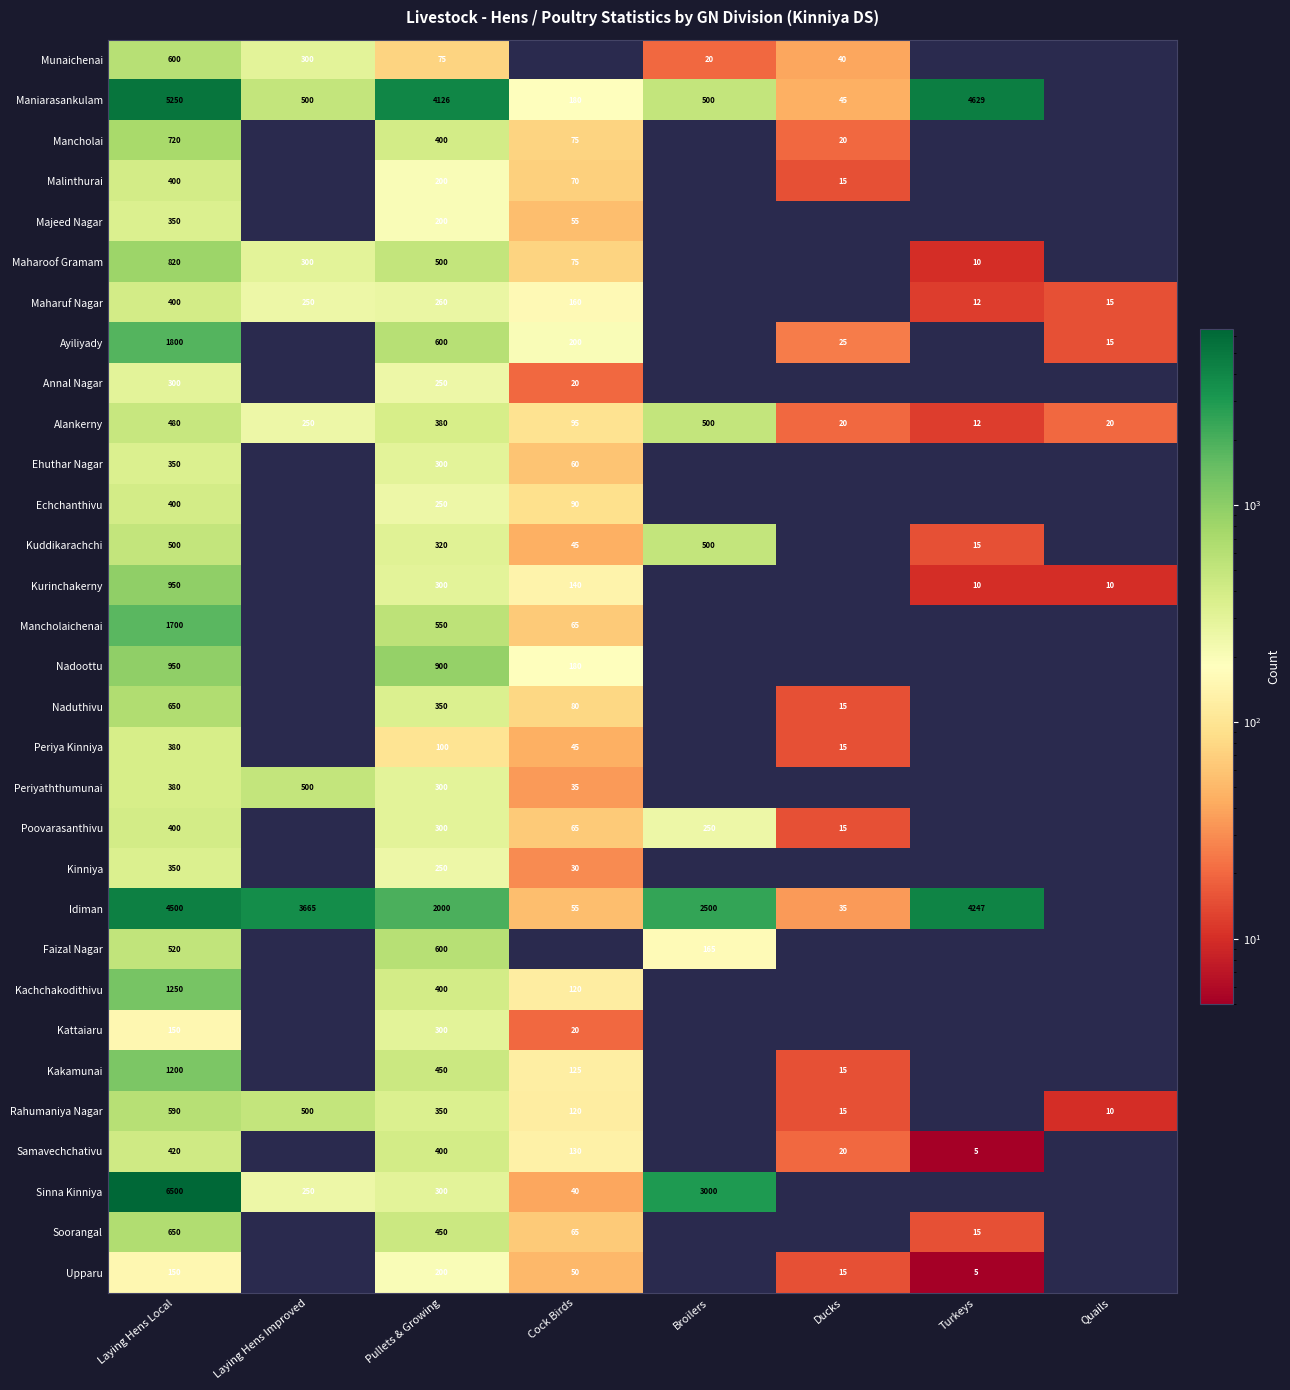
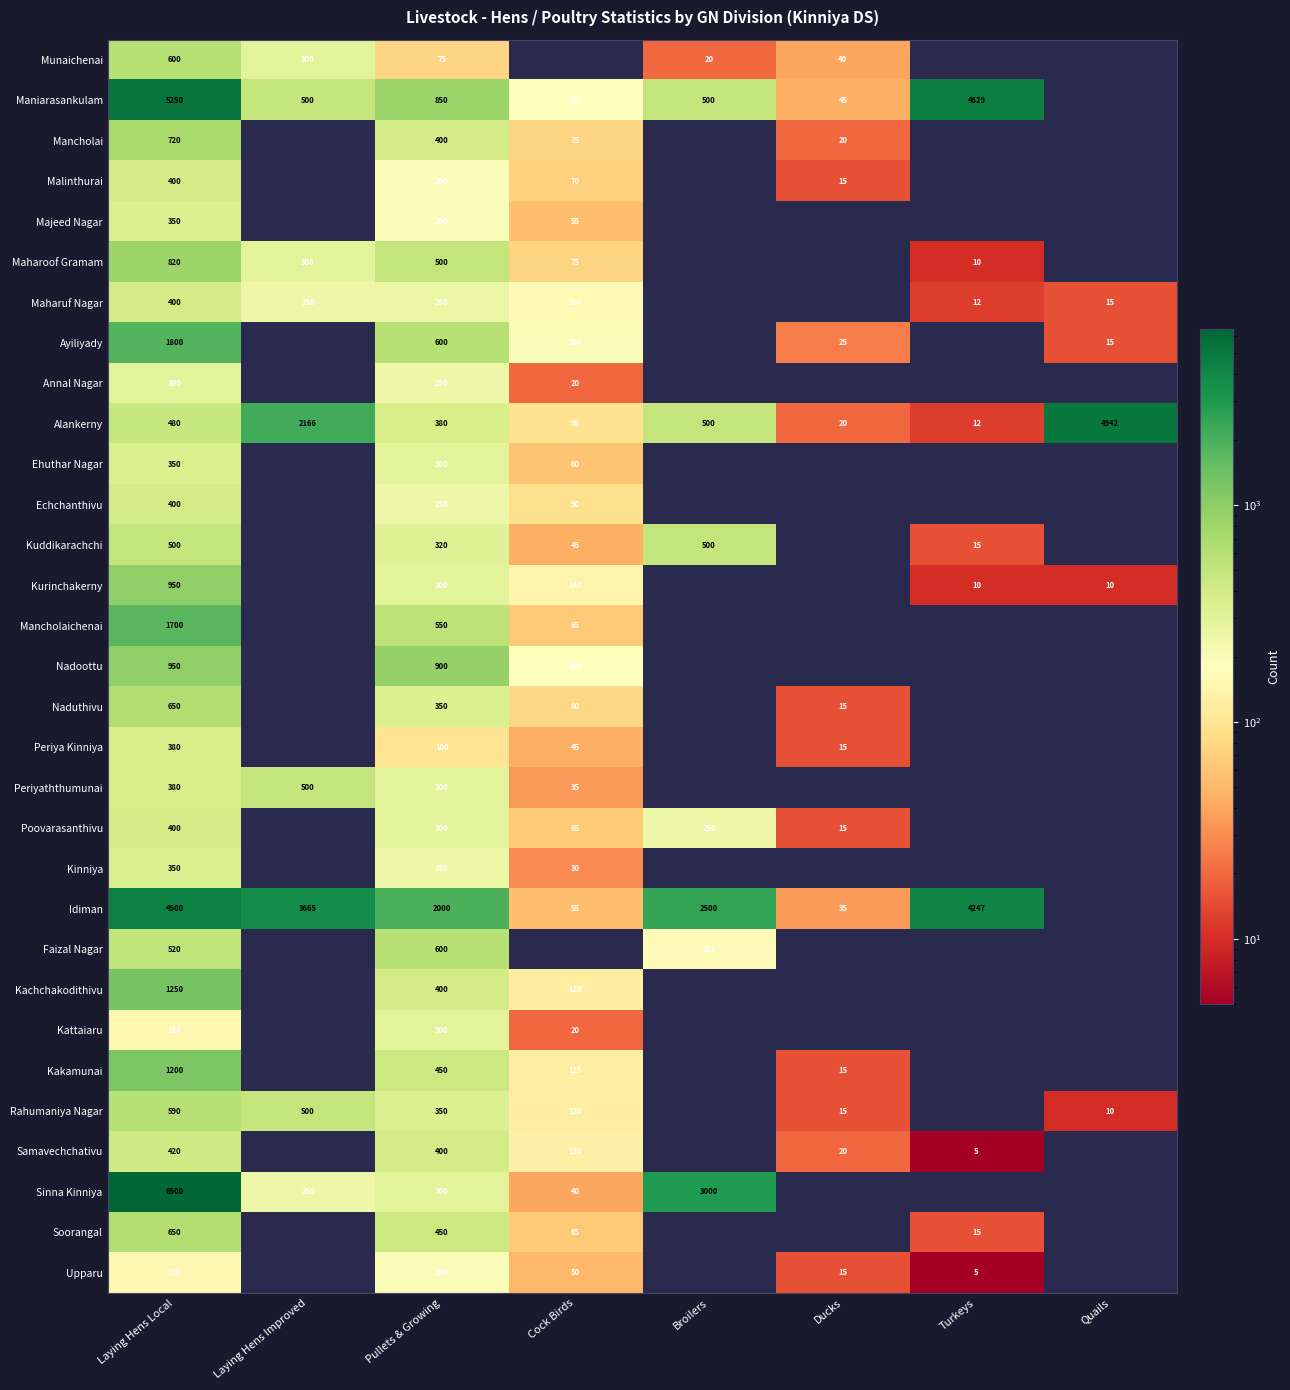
  {
    "Munaichenai": {
      "Laying Hens Local": 600,
      "Laying Hens Improved": 300,
      "Pullets & Growing": 75,
      "Broilers": 20,
      "Ducks": 40
    },
    "Maniarasankulam": {
      "Laying Hens Local": 5250,
      "Laying Hens Improved": 500,
-     "Pullets & Growing": 4126,
+     "Pullets & Growing": 850,
      "Cock Birds": 180,
      "Broilers": 500,
      "Ducks": 45,
      "Turkeys": 4629
    },
    "Mancholai": {
      "Laying Hens Local": 720,
      "Pullets & Growing": 400,
      "Cock Birds": 75,
      "Ducks": 20
    },
    "Malinthurai": {
      "Laying Hens Local": 400,
      "Pullets & Growing": 200,
      "Cock Birds": 70,
      "Ducks": 15
    },
    "Majeed Nagar": {
      "Laying Hens Local": 350,
      "Pullets & Growing": 200,
      "Cock Birds": 55
    },
    "Maharoof Gramam": {
      "Laying Hens Local": 820,
      "Laying Hens Improved": 300,
      "Pullets & Growing": 500,
      "Cock Birds": 75,
      "Turkeys": 10
    },
    "Maharuf Nagar": {
      "Laying Hens Local": 400,
      "Laying Hens Improved": 250,
      "Pullets & Growing": 260,
      "Cock Birds": 160,
      "Turkeys": 12,
      "Quails": 15
    },
    "Ayiliyady": {
      "Laying Hens Local": 1800,
      "Pullets & Growing": 600,
      "Cock Birds": 200,
      "Ducks": 25,
      "Quails": 15
    },
    "Annal Nagar": {
      "Laying Hens Local": 300,
      "Pullets & Growing": 250,
      "Cock Birds": 20
    },
    "Alankerny": {
      "Laying Hens Local": 480,
-     "Laying Hens Improved": 250,
+     "Laying Hens Improved": 2166,
      "Pullets & Growing": 380,
      "Cock Birds": 95,
      "Broilers": 500,
      "Ducks": 20,
      "Turkeys": 12,
-     "Quails": 20
+     "Quails": 4942
    },
    "Ehuthar Nagar": {
      "Laying Hens Local": 350,
      "Pullets & Growing": 300,
      "Cock Birds": 60
    },
    "Echchanthivu": {
      "Laying Hens Local": 400,
      "Pullets & Growing": 250,
      "Cock Birds": 90
    },
    "Kuddikarachchi": {
      "Laying Hens Local": 500,
      "Pullets & Growing": 320,
      "Cock Birds": 45,
      "Broilers": 500,
      "Turkeys": 15
    },
    "Kurinchakerny": {
      "Laying Hens Local": 950,
      "Pullets & Growing": 300,
      "Cock Birds": 140,
      "Turkeys": 10,
      "Quails": 10
    },
    "Mancholaichenai": {
      "Laying Hens Local": 1700,
      "Pullets & Growing": 550,
      "Cock Birds": 65
    },
    "Nadoottu": {
      "Laying Hens Local": 950,
      "Pullets & Growing": 900,
      "Cock Birds": 180
    },
    "Naduthivu": {
      "Laying Hens Local": 650,
      "Pullets & Growing": 350,
      "Cock Birds": 80,
      "Ducks": 15
    },
    "Periya Kinniya": {
      "Laying Hens Local": 380,
      "Pullets & Growing": 100,
      "Cock Birds": 45,
      "Ducks": 15
    },
    "Periyaththumunai": {
      "Laying Hens Local": 380,
      "Laying Hens Improved": 500,
      "Pullets & Growing": 300,
      "Cock Birds": 35
    },
    "Poovarasanthivu": {
      "Laying Hens Local": 400,
      "Pullets & Growing": 300,
      "Cock Birds": 65,
      "Broilers": 250,
      "Ducks": 15
    },
    "Kinniya": {
      "Laying Hens Local": 350,
      "Pullets & Growing": 250,
      "Cock Birds": 30
    },
    "Idiman": {
      "Laying Hens Local": 4500,
      "Laying Hens Improved": 3665,
      "Pullets & Growing": 2000,
      "Cock Birds": 55,
      "Broilers": 2500,
      "Ducks": 35,
      "Turkeys": 4247
    },
    "Faizal Nagar": {
      "Laying Hens Local": 520,
      "Pullets & Growing": 600,
      "Broilers": 165
    },
    "Kachchakodithivu": {
      "Laying Hens Local": 1250,
      "Pullets & Growing": 400,
      "Cock Birds": 120
    },
    "Kattaiaru": {
      "Laying Hens Local": 150,
      "Pullets & Growing": 300,
      "Cock Birds": 20
    },
    "Kakamunai": {
      "Laying Hens Local": 1200,
      "Pullets & Growing": 450,
      "Cock Birds": 125,
      "Ducks": 15
    },
    "Rahumaniya Nagar": {
      "Laying Hens Local": 590,
      "Laying Hens Improved": 500,
      "Pullets & Growing": 350,
      "Cock Birds": 120,
      "Ducks": 15,
      "Quails": 10
    },
    "Samavechchativu": {
      "Laying Hens Local": 420,
      "Pullets & Growing": 400,
      "Cock Birds": 130,
      "Ducks": 20,
      "Turkeys": 5
    },
    "Sinna Kinniya": {
      "Laying Hens Local": 6500,
      "Laying Hens Improved": 250,
      "Pullets & Growing": 300,
      "Cock Birds": 40,
      "Broilers": 3000
    },
    "Soorangal": {
      "Laying Hens Local": 650,
      "Pullets & Growing": 450,
      "Cock Birds": 65,
      "Turkeys": 15
    },
    "Upparu": {
      "Laying Hens Local": 150,
      "Pullets & Growing": 200,
      "Cock Birds": 50,
      "Ducks": 15,
      "Turkeys": 5
    }
  }
